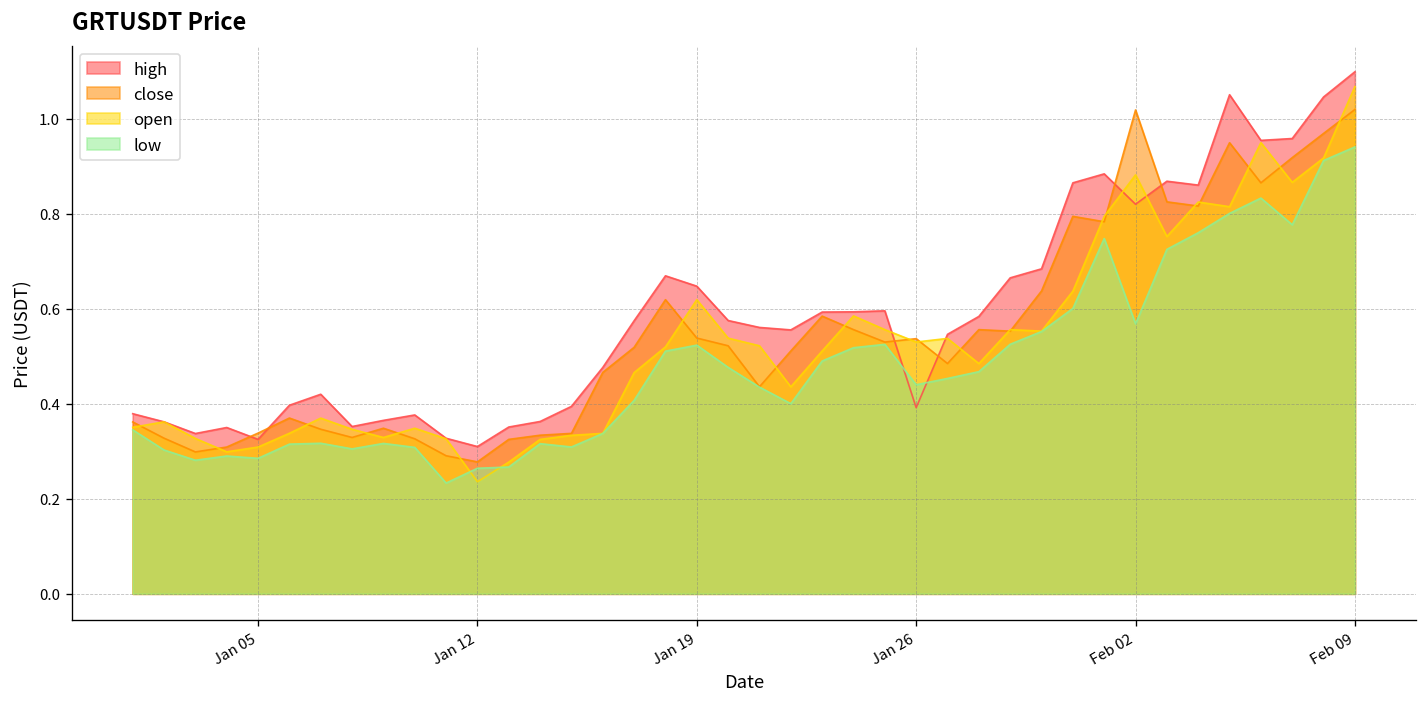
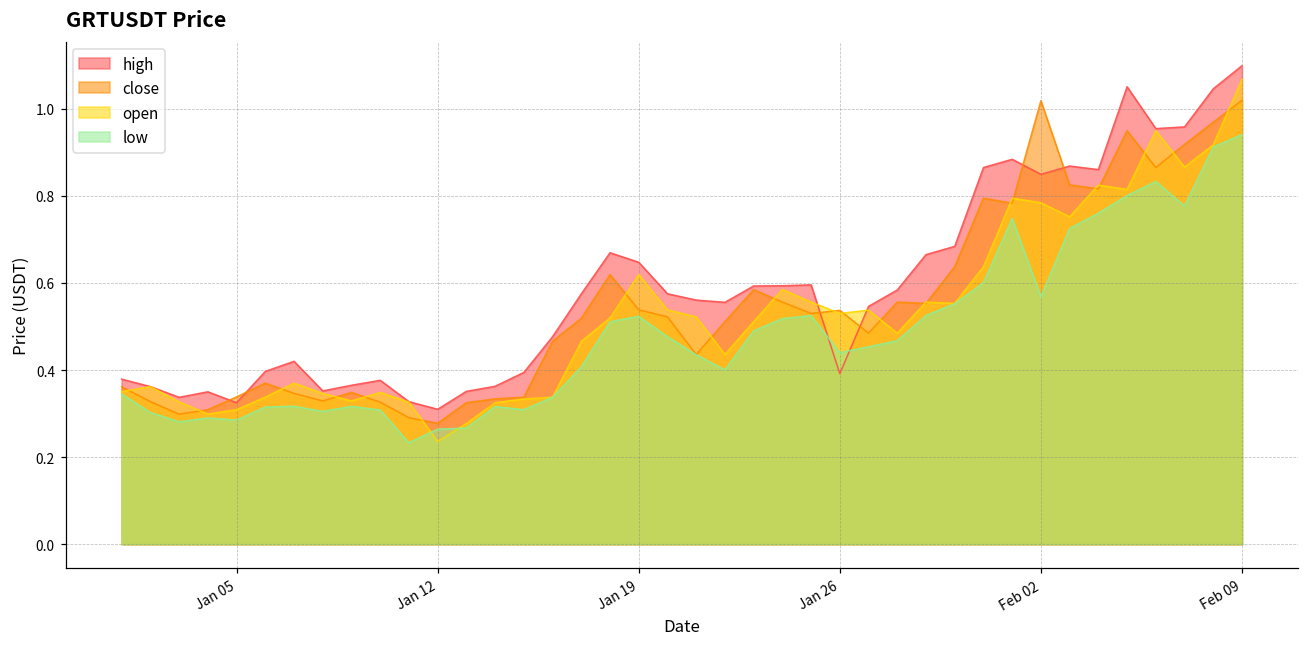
  {
    "high": {
      "Jan 05": 0.33,
      "Jan 12": 0.31,
      "Jan 19": 0.65,
      "Jan 26": 0.39,
-     "Feb 02": 0.82,
+     "Feb 02": 0.85,
      "Feb 09": 1.10
    },
    "close": {
      "Jan 05": 0.34,
      "Jan 12": 0.28,
      "Jan 19": 0.54,
      "Jan 26": 0.54,
      "Feb 02": 1.02,
      "Feb 09": 1.02
    },
    "open": {
      "Jan 05": 0.31,
      "Jan 12": 0.24,
      "Jan 19": 0.62,
      "Jan 26": 0.53,
-     "Feb 02": 0.88,
+     "Feb 02": 0.78,
      "Feb 09": 1.07
    },
    "low": {
      "Jan 05": 0.29,
      "Jan 12": 0.26,
      "Jan 19": 0.52,
      "Jan 26": 0.44,
      "Feb 02": 0.57,
      "Feb 09": 0.94
    }
  }
